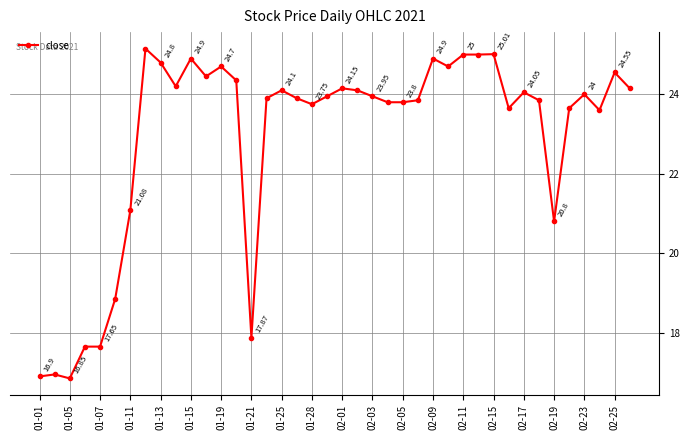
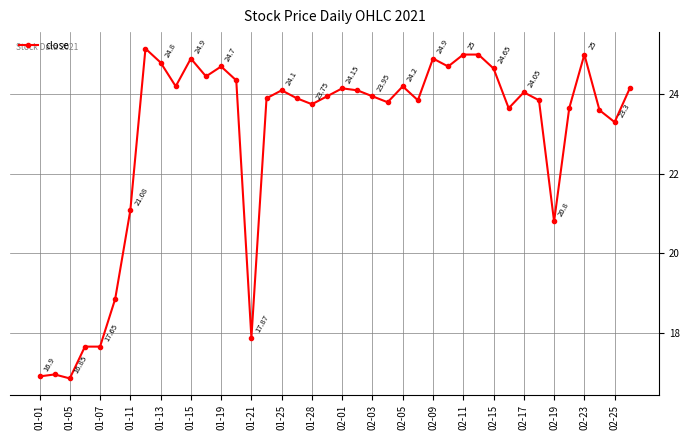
  {
    "01-05": 16.85,
    "01-07": 17.65,
    "01-11": 21.08,
    "01-13": 24.8,
    "01-15": 24.9,
    "01-19": 24.7,
    "01-21": 17.87,
    "01-25": 24.1,
    "02-01": 24.15,
    "02-03": 23.95,
-   "02-05": 23.8,
+   "02-05": 24.2,
    "02-09": 24.9,
-   "02-15": 25.01,
+   "02-15": 24.65,
    "02-17": 24.05,
    "02-19": 20.8,
-   "02-23": 24,
-   "02-25": 24.55
+   "02-23": 25,
+   "02-25": 23.3
  }
